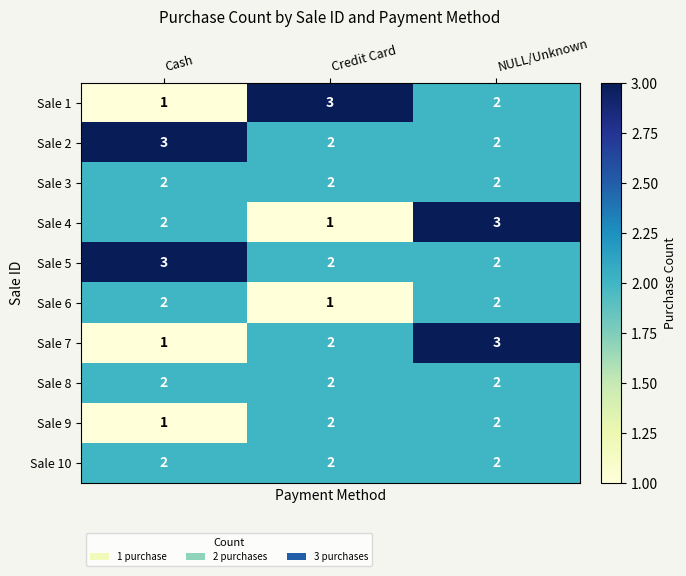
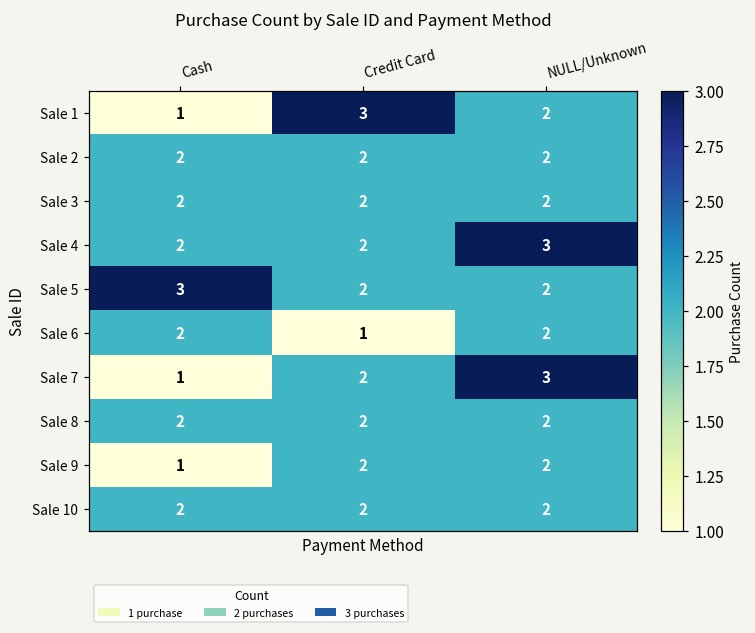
  {
    "Sale 1": {
      "Cash": 1,
      "Credit Card": 3,
      "NULL/Unknown": 2
    },
    "Sale 2": {
-     "Cash": 3,
+     "Cash": 2,
      "Credit Card": 2,
      "NULL/Unknown": 2
    },
    "Sale 3": {
      "Cash": 2,
      "Credit Card": 2,
      "NULL/Unknown": 2
    },
    "Sale 4": {
      "Cash": 2,
-     "Credit Card": 1,
+     "Credit Card": 2,
      "NULL/Unknown": 3
    },
    "Sale 5": {
      "Cash": 3,
      "Credit Card": 2,
      "NULL/Unknown": 2
    },
    "Sale 6": {
      "Cash": 2,
      "Credit Card": 1,
      "NULL/Unknown": 2
    },
    "Sale 7": {
      "Cash": 1,
      "Credit Card": 2,
      "NULL/Unknown": 3
    },
    "Sale 8": {
      "Cash": 2,
      "Credit Card": 2,
      "NULL/Unknown": 2
    },
    "Sale 9": {
      "Cash": 1,
      "Credit Card": 2,
      "NULL/Unknown": 2
    },
    "Sale 10": {
      "Cash": 2,
      "Credit Card": 2,
      "NULL/Unknown": 2
    }
  }
